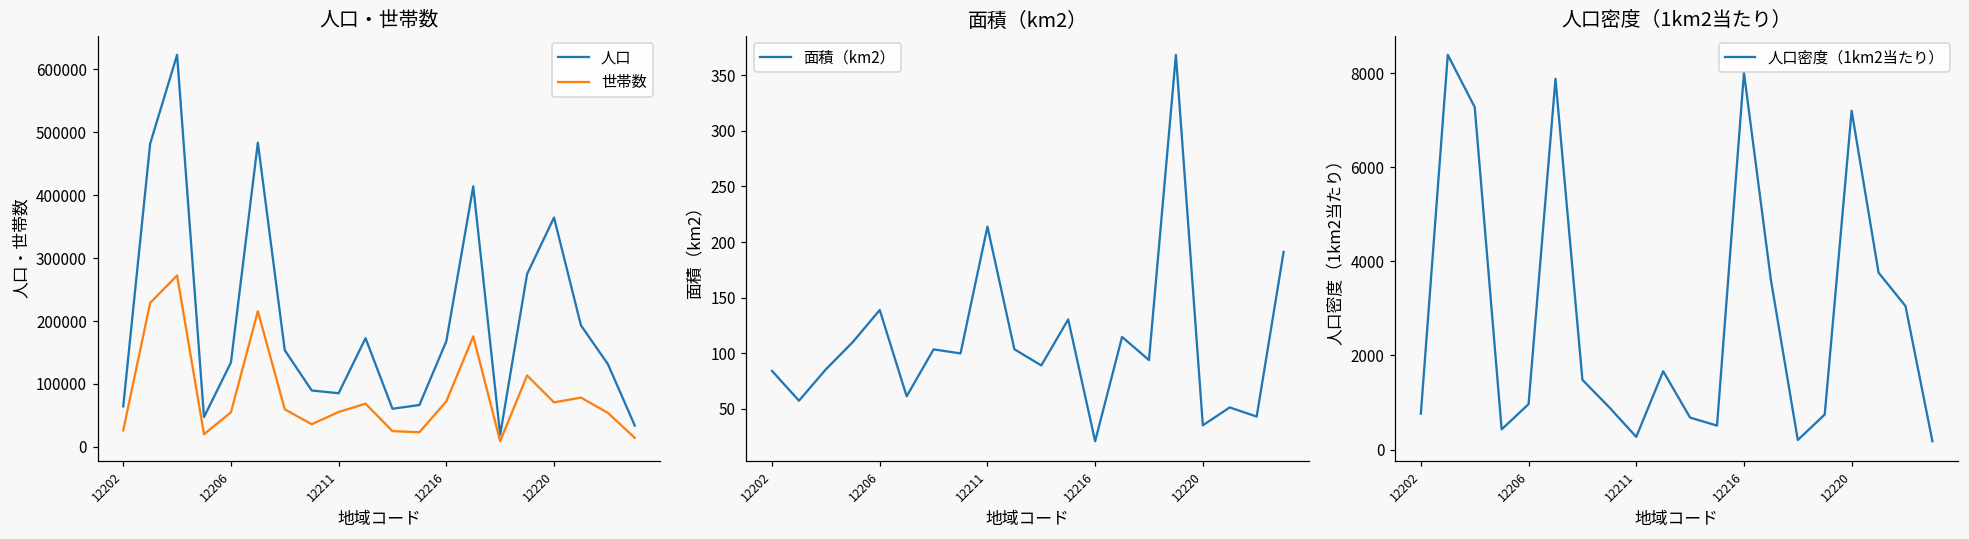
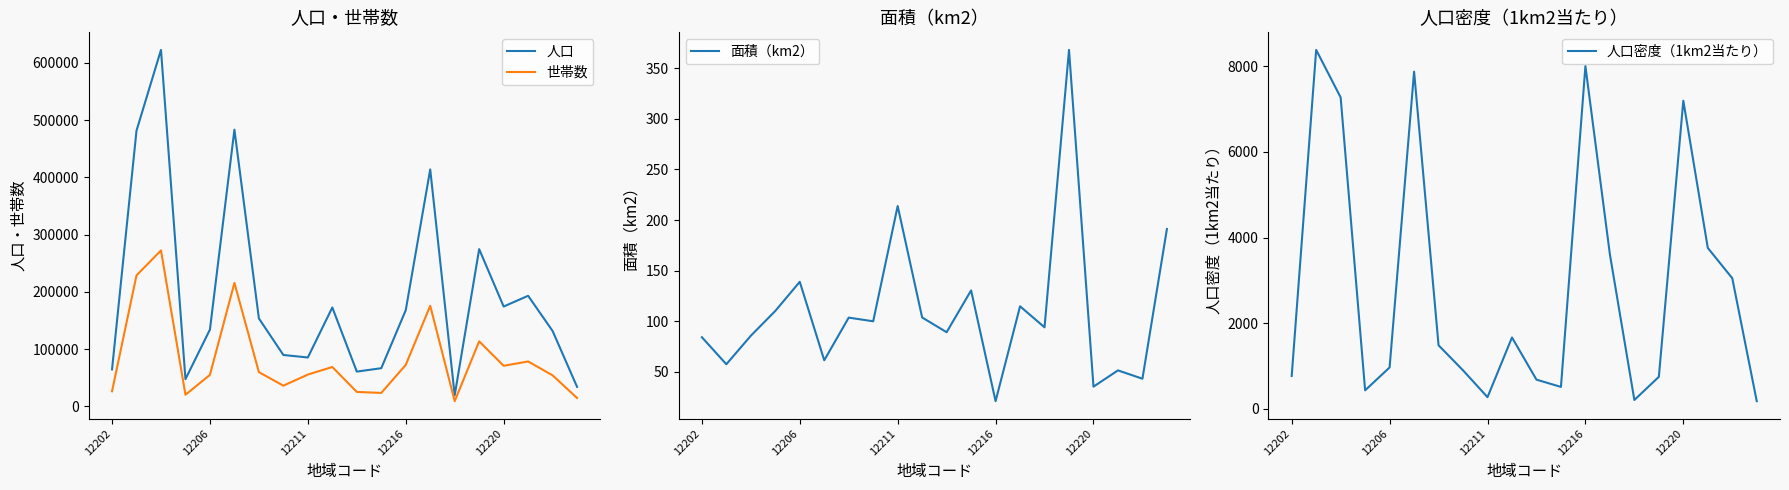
  {
    "人口・世帯数": {
      "人口": {
        "12202": 60000,
        "12206": 130000,
        "12211": 90000,
        "12216": 170000,
-       "12220": 360000
+       "12220": 170000
      },
      "世帯数": {
        "12202": 30000,
        "12206": 50000,
        "12211": 60000,
        "12216": 70000,
        "12220": 70000
      }
    },
    "面積（km2）": {
      "12202": 84,
      "12206": 139,
      "12211": 214,
      "12216": 21,
      "12220": 35
    },
    "人口密度（1km2当たり）": {
      "12202": 800,
      "12206": 1000,
      "12211": 300,
      "12216": 8000,
      "12220": 7200
    }
  }
